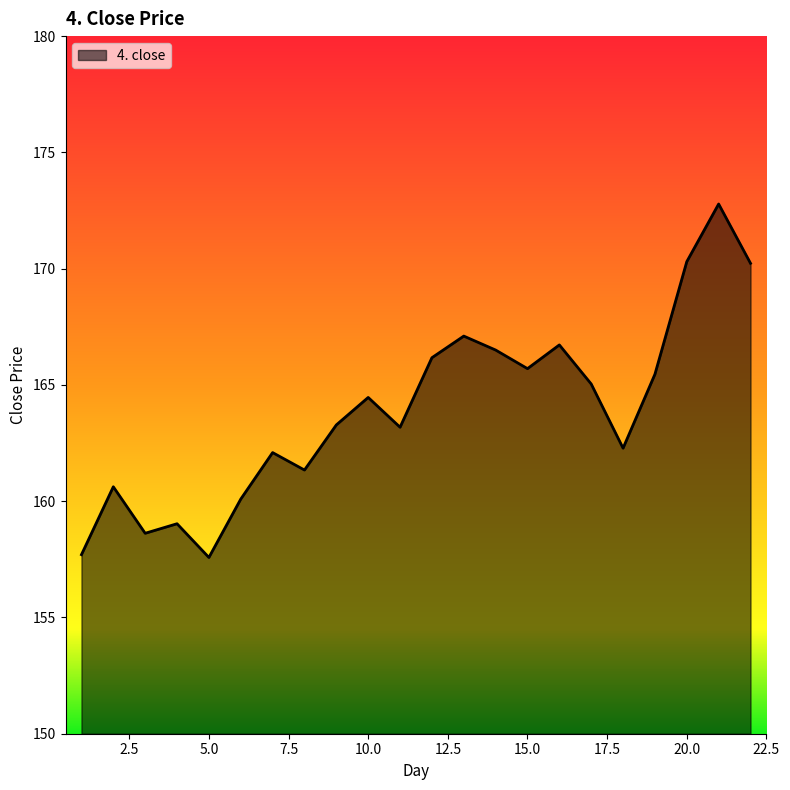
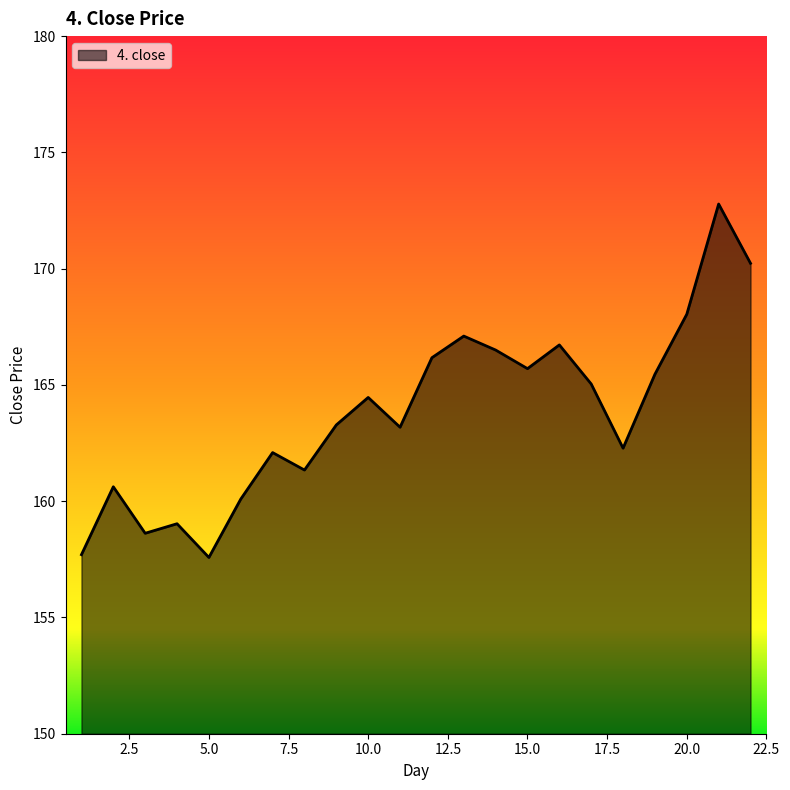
  {
    "5.0": 157.6,
    "10.0": 164.5,
    "15.0": 165.7,
-   "20.0": 170.3
+   "20.0": 168.0
  }
